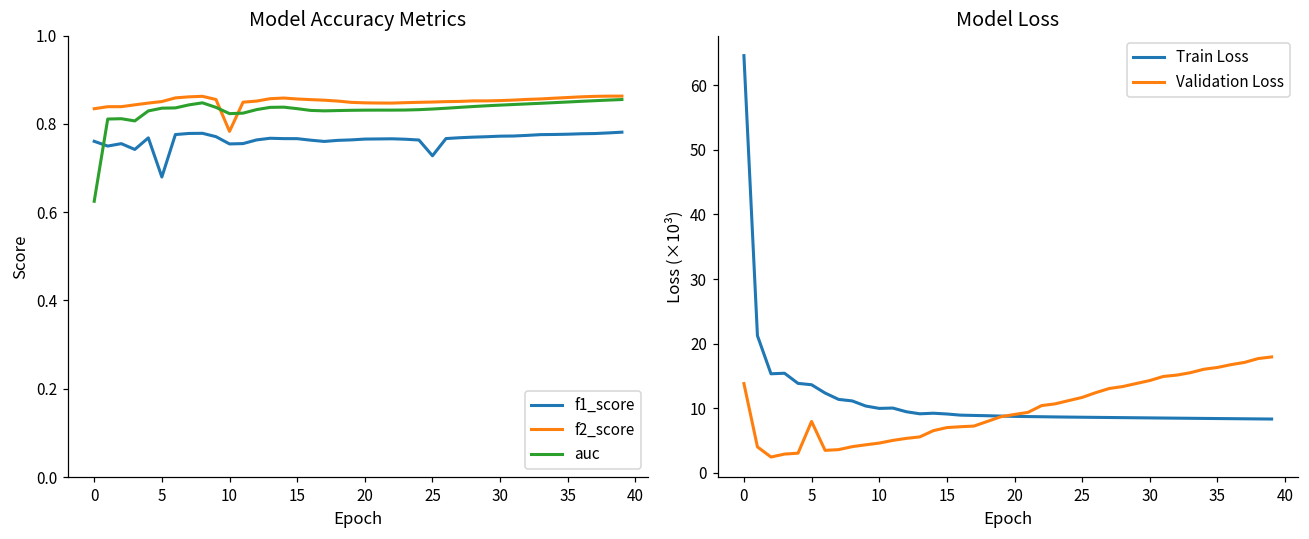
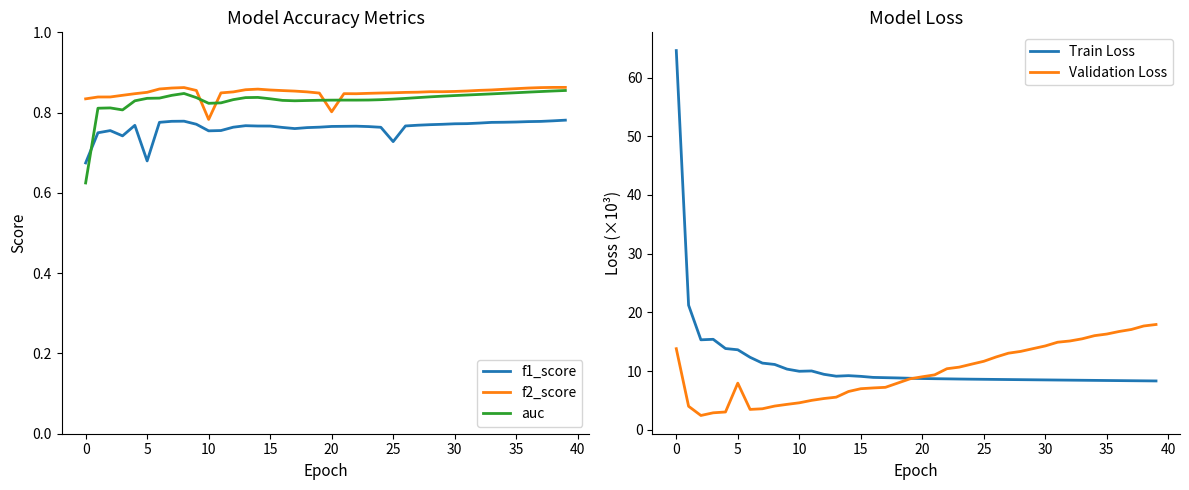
  {
    "Model Accuracy Metrics": {
      "f1_score": {
-       "0": 0.76,
+       "0": 0.67,
        "5": 0.68,
        "10": 0.75,
        "15": 0.77,
        "20": 0.77,
        "25": 0.73,
        "30": 0.77,
        "35": 0.78
      },
      "f2_score": {
        "0": 0.83,
        "5": 0.85,
        "10": 0.78,
        "15": 0.86,
-       "20": 0.85,
+       "20": 0.80,
        "25": 0.85,
        "30": 0.85,
        "35": 0.86
      },
      "auc": {
        "0": 0.62,
        "5": 0.84,
        "10": 0.82,
        "15": 0.83,
        "20": 0.83,
        "25": 0.83,
        "30": 0.84,
        "35": 0.85
      }
    },
    "Model Loss": {
      "Train Loss": {
        "0": 65,
        "5": 14,
        "10": 10,
        "15": 9,
        "25": 9,
        "30": 8,
        "35": 8
      },
      "Validation Loss": {
        "0": 14,
        "5": 8,
        "10": 5,
        "15": 7,
        "25": 12,
        "30": 14,
        "35": 16
      }
    }
  }
